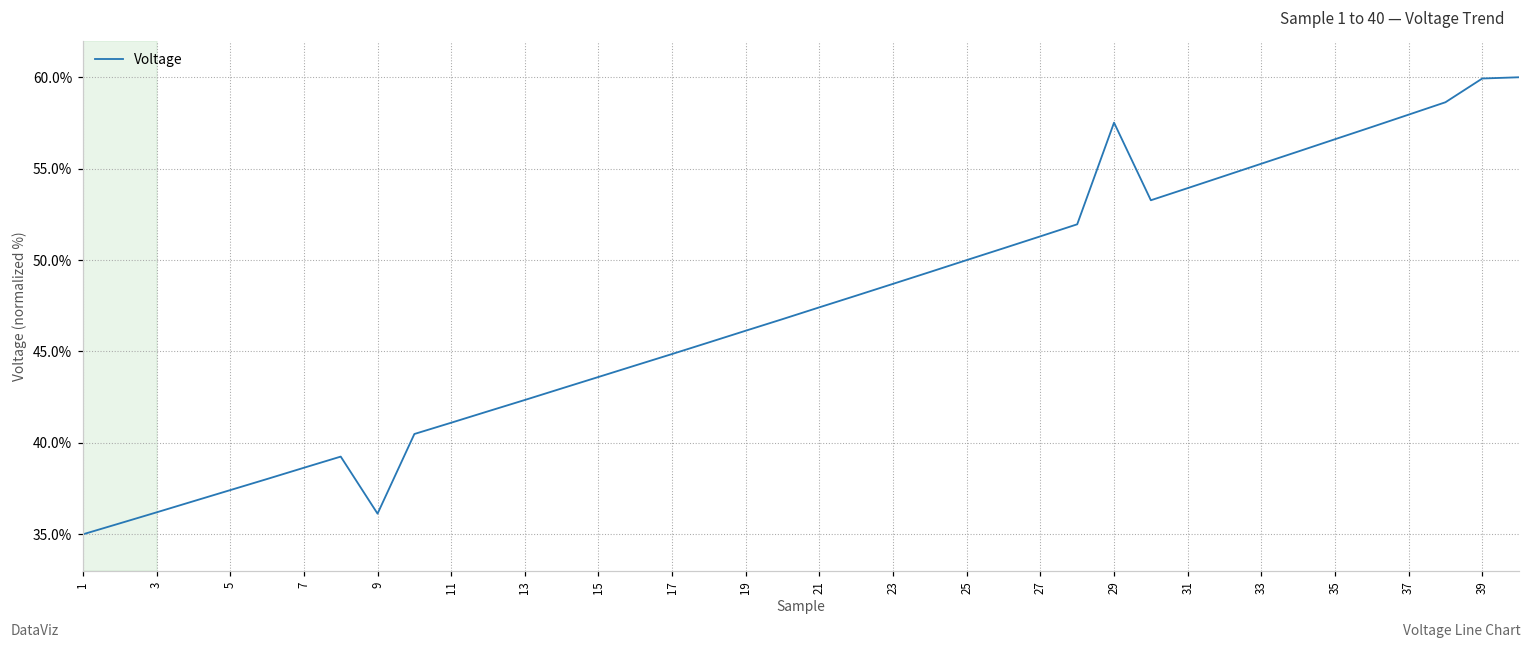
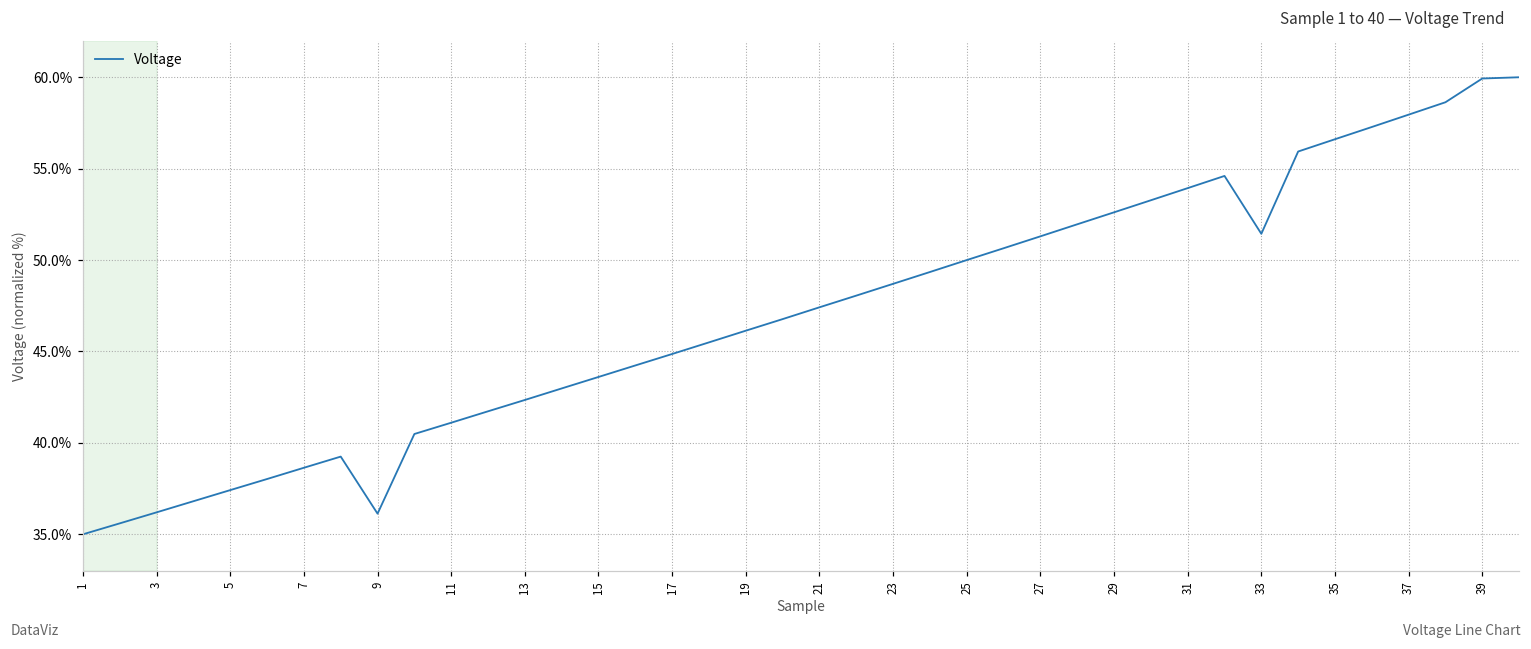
  {
    "1": "35.0%",
    "3": "36.2%",
    "5": "37.4%",
    "7": "38.6%",
    "9": "36.1%",
    "11": "41.1%",
    "13": "42.3%",
    "15": "43.6%",
    "17": "44.9%",
    "19": "46.1%",
    "21": "47.4%",
    "23": "48.7%",
    "25": "50.0%",
    "27": "51.3%",
-   "29": "57.5%",
+   "29": "52.6%",
    "31": "53.9%",
-   "33": "55.3%",
+   "33": "51.4%",
    "35": "56.6%",
    "37": "58.0%",
    "39": "59.9%"
  }
